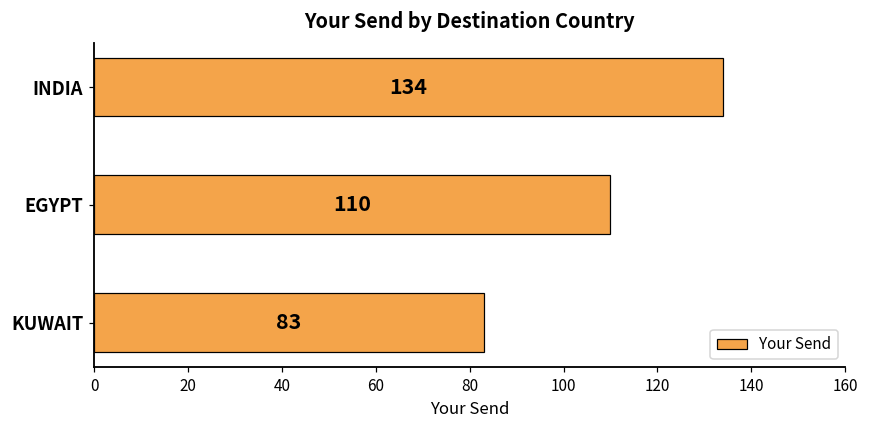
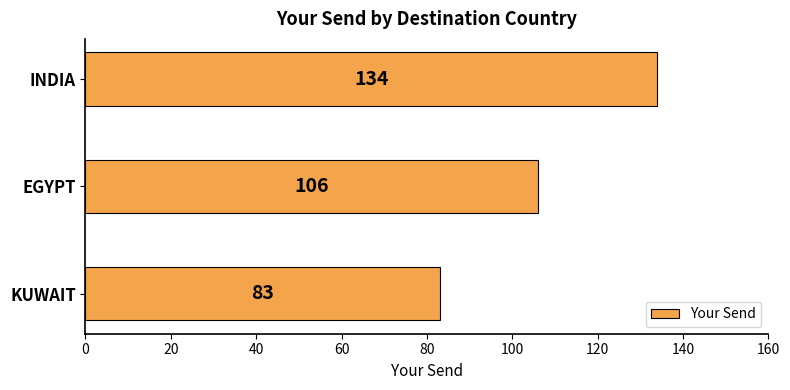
  {
    "INDIA": 134,
-   "EGYPT": 110,
+   "EGYPT": 106,
    "KUWAIT": 83
  }
